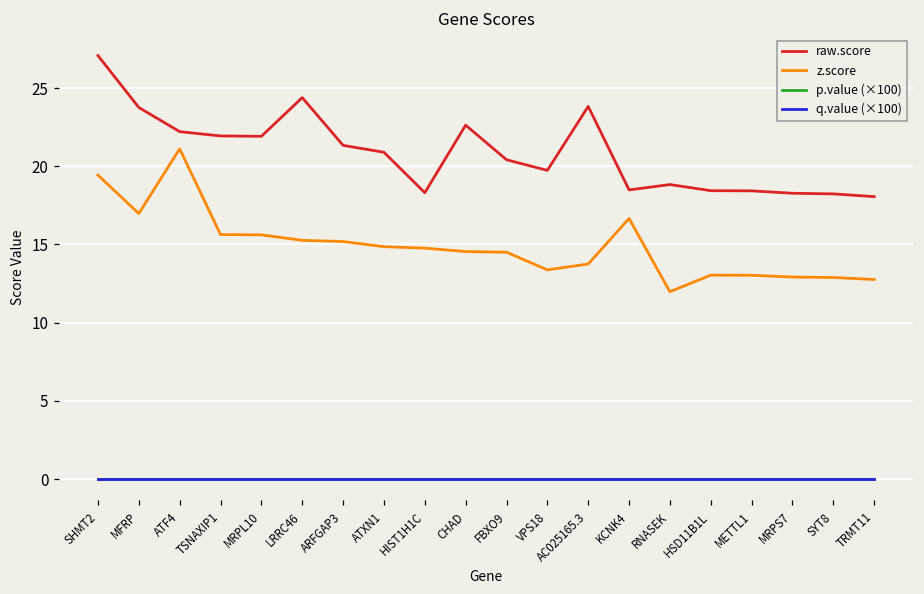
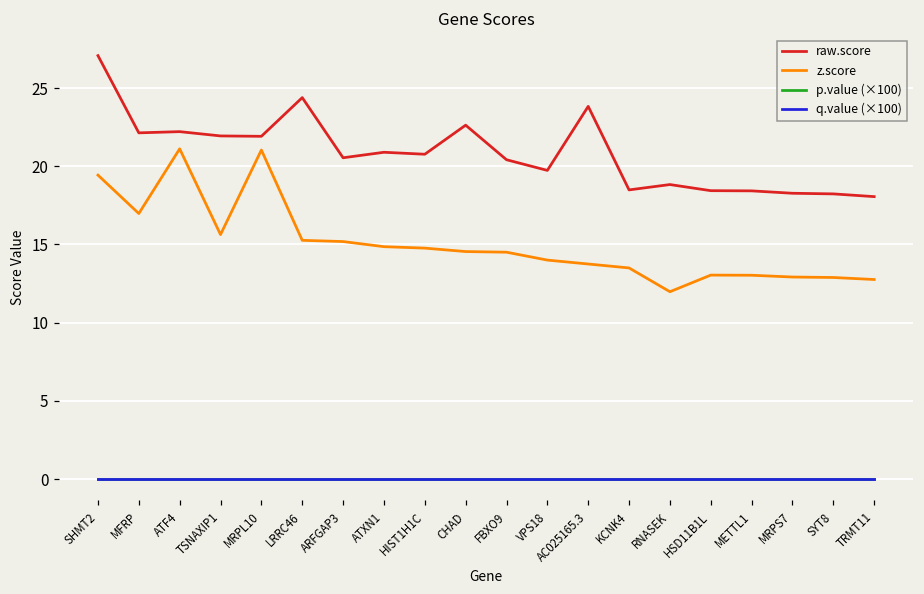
  {
    "raw.score": {
      "SHMT2": 27.1,
-     "MFRP": 23.8,
+     "MFRP": 22.1,
      "ATF4": 22.2,
      "TSNAXIP1": 21.9,
      "MRPL10": 21.9,
      "LRRC46": 24.4,
-     "ARFGAP3": 21.3,
+     "ARFGAP3": 20.5,
      "ATXN1": 20.9,
-     "HIST1H1C": 18.3,
+     "HIST1H1C": 20.8,
      "CHAD": 22.6,
      "FBXO9": 20.4,
      "VPS18": 19.7,
      "AC025165.3": 23.8,
      "KCNK4": 18.5,
      "RNASEK": 18.8,
      "HSD11B1L": 18.4,
      "METTL1": 18.4,
      "MRPS7": 18.3,
      "SYT8": 18.2,
      "TRMT11": 18.1
    },
    "z.score": {
      "SHMT2": 19.4,
      "MFRP": 17.0,
      "ATF4": 21.1,
      "TSNAXIP1": 15.6,
-     "MRPL10": 15.6,
+     "MRPL10": 21.0,
      "LRRC46": 15.3,
      "ARFGAP3": 15.2,
      "ATXN1": 14.9,
      "HIST1H1C": 14.8,
      "CHAD": 14.5,
      "FBXO9": 14.5,
-     "VPS18": 13.4,
+     "VPS18": 14.0,
      "AC025165.3": 13.8,
-     "KCNK4": 16.7,
+     "KCNK4": 13.5,
      "RNASEK": 12.0,
      "HSD11B1L": 13.0,
      "METTL1": 13.0,
      "MRPS7": 12.9,
      "SYT8": 12.9,
      "TRMT11": 12.8
    },
    "q.value (×100)": {
      "SHMT2": 0.0,
      "MFRP": 0.0,
      "ATF4": 0.0,
      "TSNAXIP1": 0.0,
      "MRPL10": 0.0,
      "LRRC46": 0.0,
      "ARFGAP3": 0.0,
      "ATXN1": 0.0,
      "HIST1H1C": 0.0,
      "CHAD": 0.0,
      "FBXO9": 0.0,
      "VPS18": 0.0,
      "AC025165.3": 0.0,
      "KCNK4": 0.0,
      "RNASEK": 0.0,
      "HSD11B1L": 0.0,
      "METTL1": 0.0,
      "MRPS7": 0.0,
      "SYT8": 0.0,
      "TRMT11": 0.0
    }
  }
